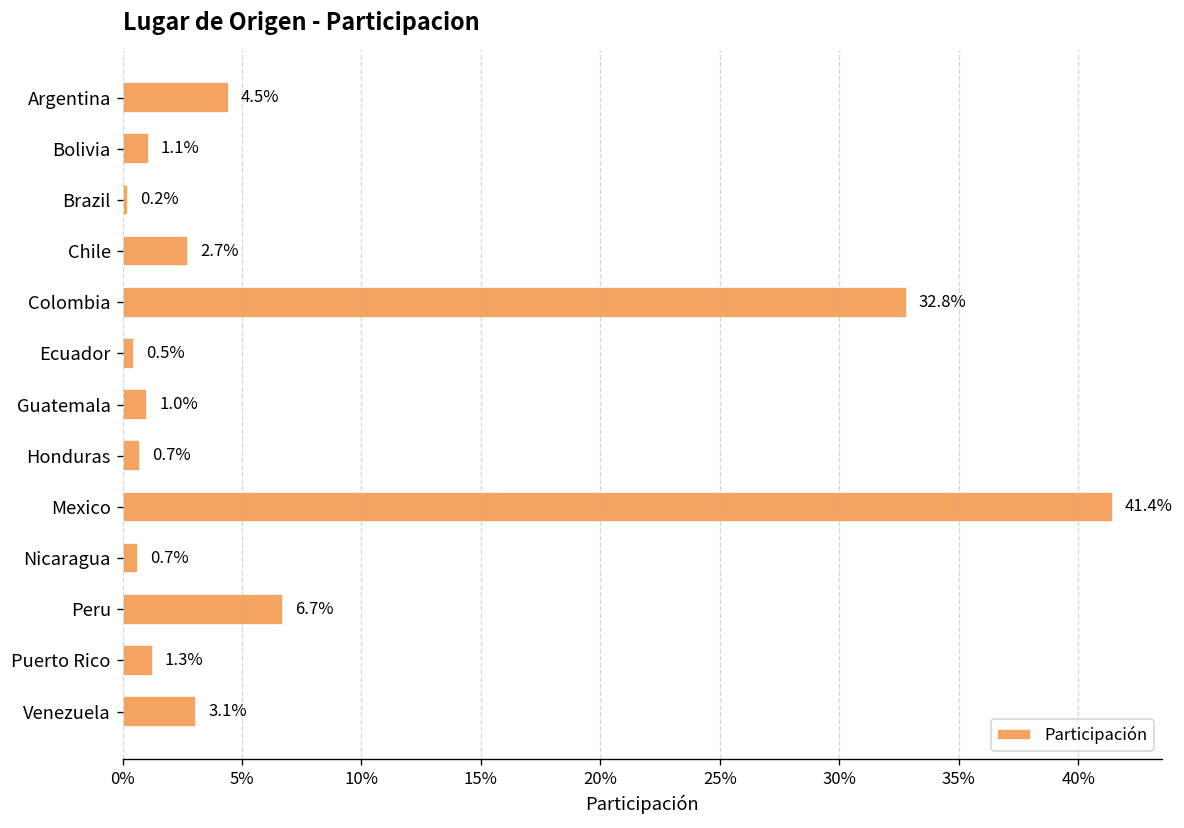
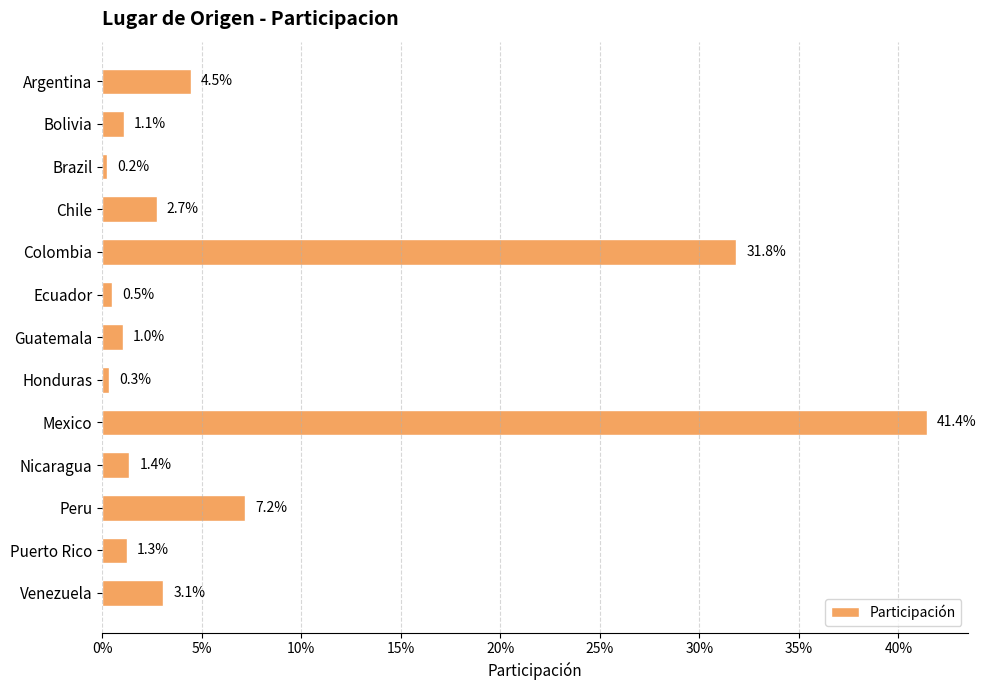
  {
    "Argentina": "4.5%",
    "Bolivia": "1.1%",
    "Brazil": "0.2%",
    "Chile": "2.7%",
-   "Colombia": "32.8%",
+   "Colombia": "31.8%",
    "Ecuador": "0.5%",
    "Guatemala": "1.0%",
-   "Honduras": "0.7%",
+   "Honduras": "0.3%",
    "Mexico": "41.4%",
-   "Nicaragua": "0.7%",
-   "Peru": "6.7%",
+   "Nicaragua": "1.4%",
+   "Peru": "7.2%",
    "Puerto Rico": "1.3%",
    "Venezuela": "3.1%"
  }
